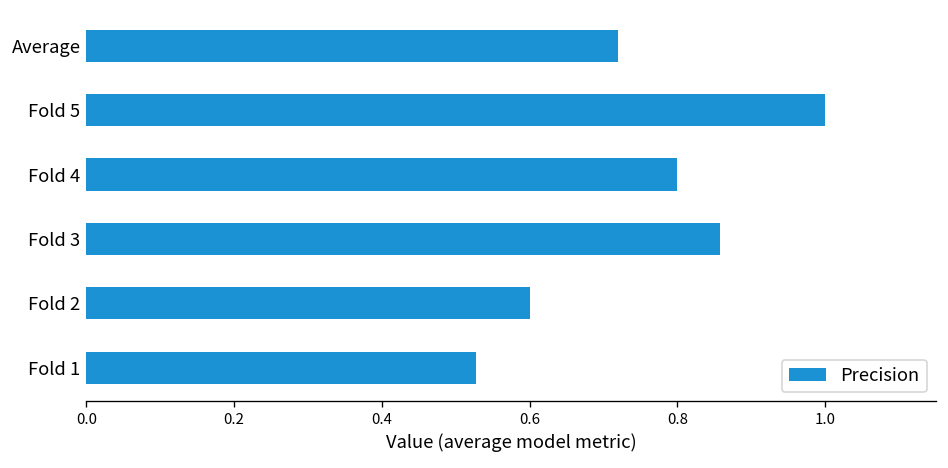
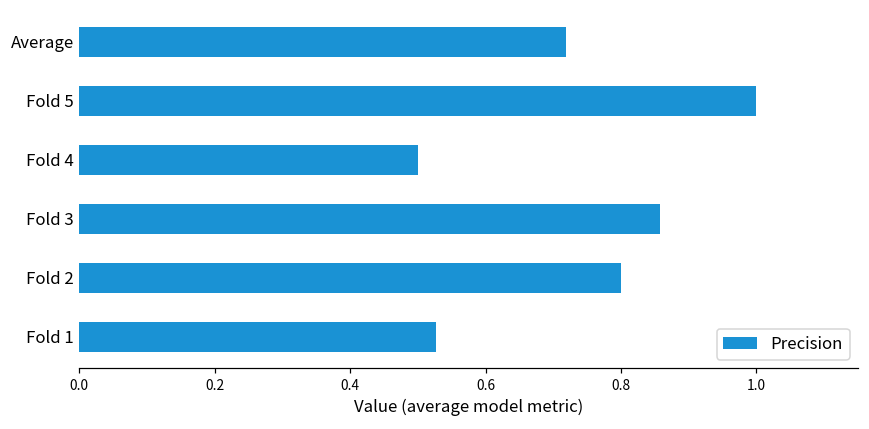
  {
    "Average": 0.72,
    "Fold 5": 1.0,
-   "Fold 4": 0.8,
+   "Fold 4": 0.5,
    "Fold 3": 0.86,
-   "Fold 2": 0.6,
+   "Fold 2": 0.8,
    "Fold 1": 0.53
  }
